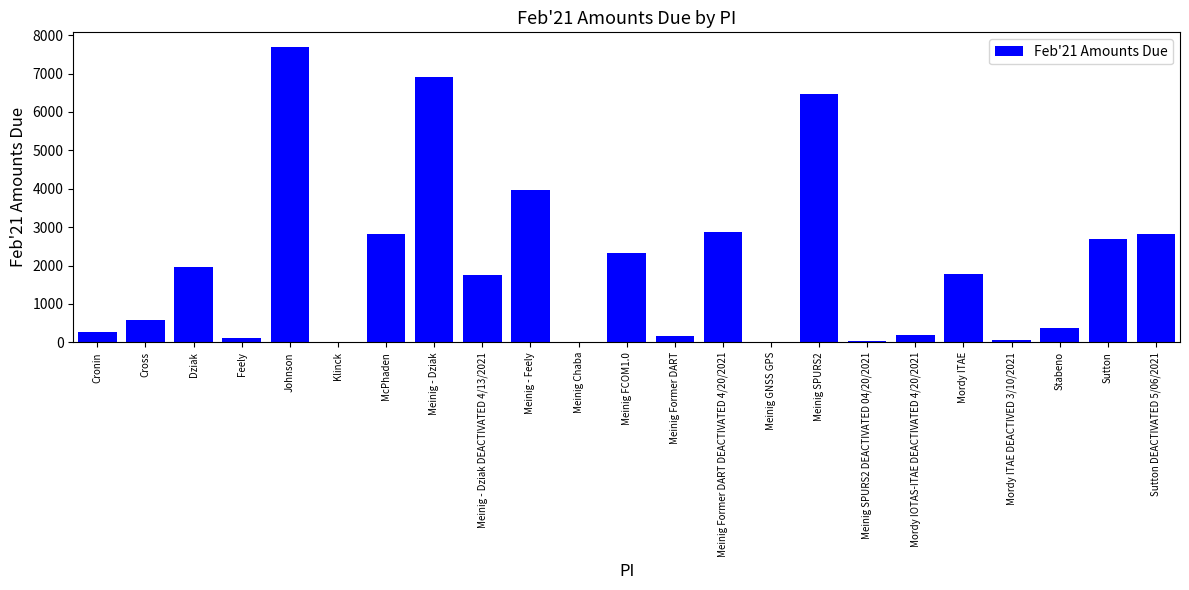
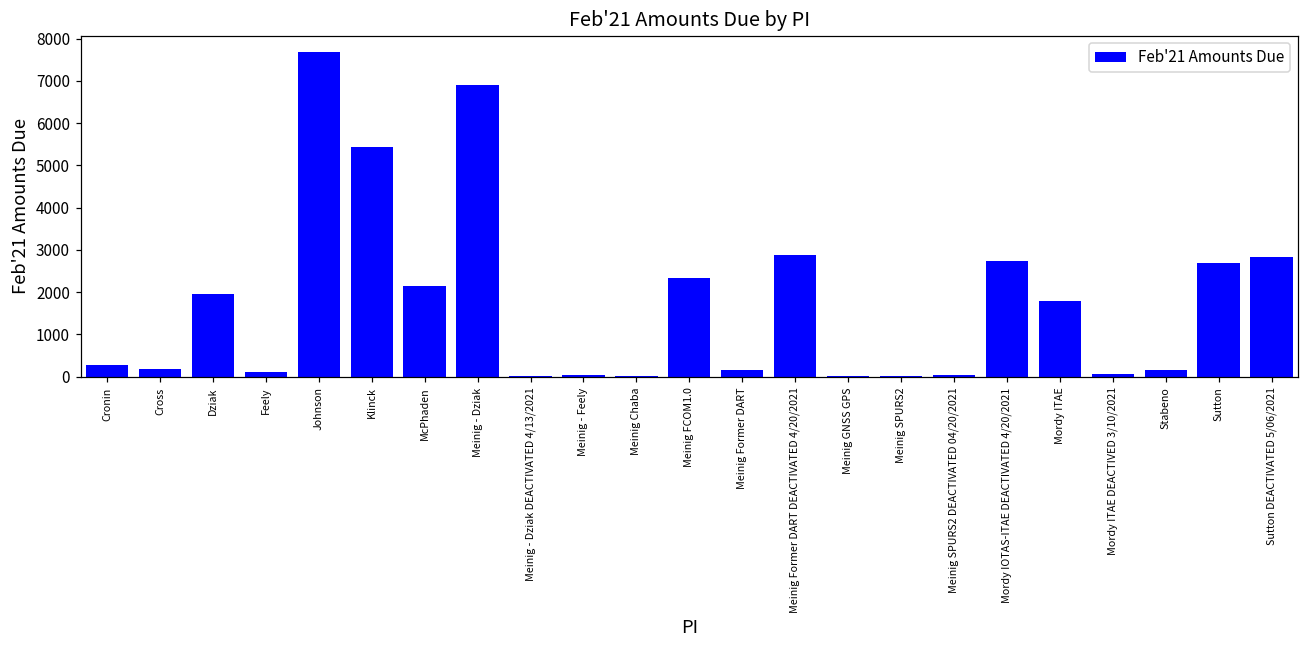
  {
    "Cronin": 300,
-   "Cross": 600,
+   "Cross": 200,
    "Dziak": 2000,
    "Feely": 100,
    "Johnson": 7700,
-   "Klinck": 0,
-   "McPhaden": 2800,
+   "Klinck": 5400,
+   "McPhaden": 2200,
    "Meinig - Dziak": 6900,
-   "Meinig - Dziak DEACTIVATED 4/13/2021": 1700,
-   "Meinig - Feely": 4000,
+   "Meinig - Dziak DEACTIVATED 4/13/2021": 0,
+   "Meinig - Feely": 0,
    "Meinig FCOM1.0": 2300,
    "Meinig Former DART": 200,
    "Meinig Former DART DEACTIVATED 4/20/2021": 2900,
-   "Meinig SPURS2": 6500,
-   "Mordy IOTAS-ITAE DEACTIVATED 4/20/2021": 200,
+   "Meinig SPURS2": 0,
+   "Mordy IOTAS-ITAE DEACTIVATED 4/20/2021": 2700,
    "Mordy ITAE": 1800,
-   "Stabeno": 400,
+   "Stabeno": 200,
    "Sutton": 2700,
    "Sutton DEACTIVATED 5/06/2021": 2800
  }
